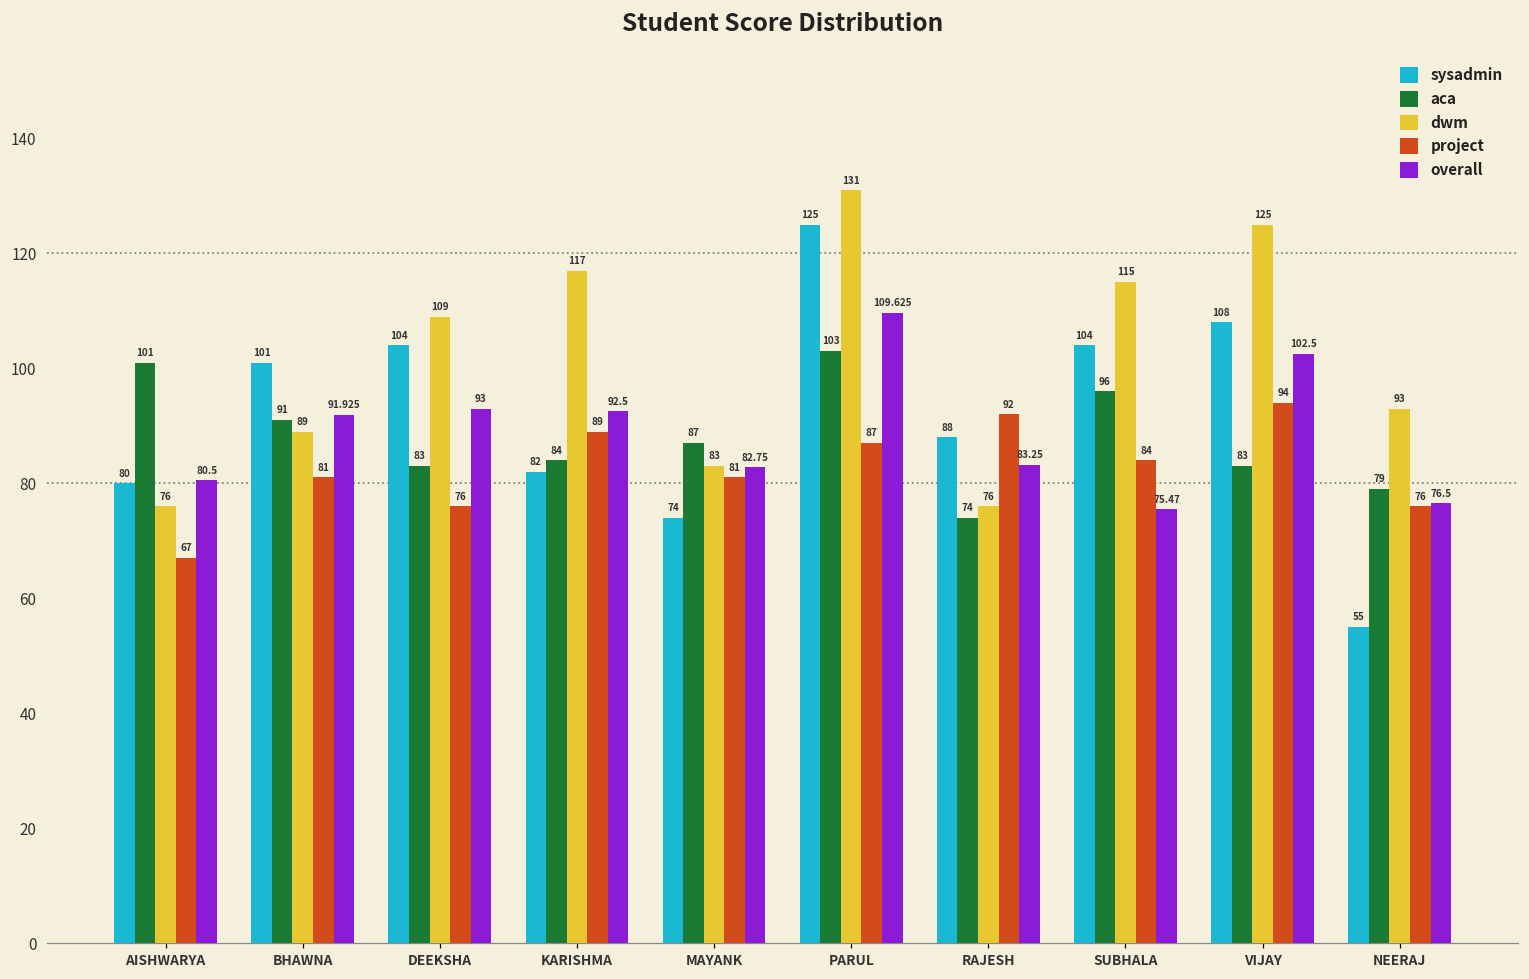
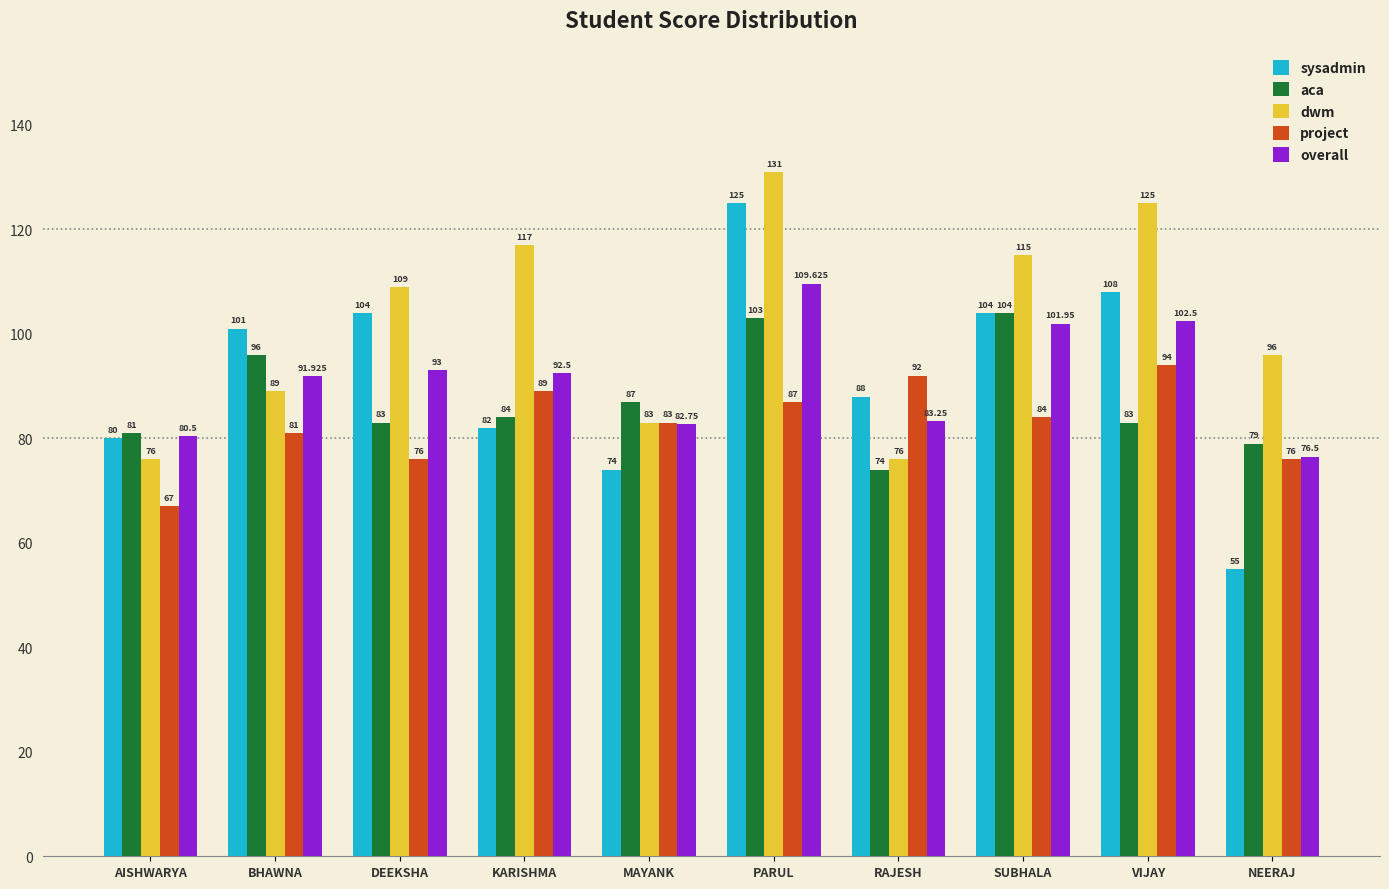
  {
    "sysadmin": {
      "AISHWARYA": 80,
      "BHAWNA": 101,
      "DEEKSHA": 104,
      "KARISHMA": 82,
      "MAYANK": 74,
      "PARUL": 125,
      "RAJESH": 88,
      "SUBHALA": 104,
      "VIJAY": 108,
      "NEERAJ": 55
    },
    "aca": {
-     "AISHWARYA": 101,
-     "BHAWNA": 91,
+     "AISHWARYA": 81,
+     "BHAWNA": 96,
      "DEEKSHA": 83,
      "KARISHMA": 84,
      "MAYANK": 87,
      "PARUL": 103,
      "RAJESH": 74,
-     "SUBHALA": 96,
+     "SUBHALA": 104,
      "VIJAY": 83,
      "NEERAJ": 79
    },
    "dwm": {
      "AISHWARYA": 76,
      "BHAWNA": 89,
      "DEEKSHA": 109,
      "KARISHMA": 117,
      "MAYANK": 83,
      "PARUL": 131,
      "RAJESH": 76,
      "SUBHALA": 115,
      "VIJAY": 125,
-     "NEERAJ": 93
+     "NEERAJ": 96
    },
    "project": {
      "AISHWARYA": 67,
      "BHAWNA": 81,
      "DEEKSHA": 76,
      "KARISHMA": 89,
-     "MAYANK": 81,
+     "MAYANK": 83,
      "PARUL": 87,
      "RAJESH": 92,
      "SUBHALA": 84,
      "VIJAY": 94,
      "NEERAJ": 76
    },
    "overall": {
      "AISHWARYA": 80.5,
      "BHAWNA": 91.925,
      "DEEKSHA": 93,
      "KARISHMA": 92.5,
      "MAYANK": 82.75,
      "PARUL": 109.625,
      "RAJESH": 83.25,
-     "SUBHALA": 75.47,
+     "SUBHALA": 101.95,
      "VIJAY": 102.5,
      "NEERAJ": 76.5
    }
  }
